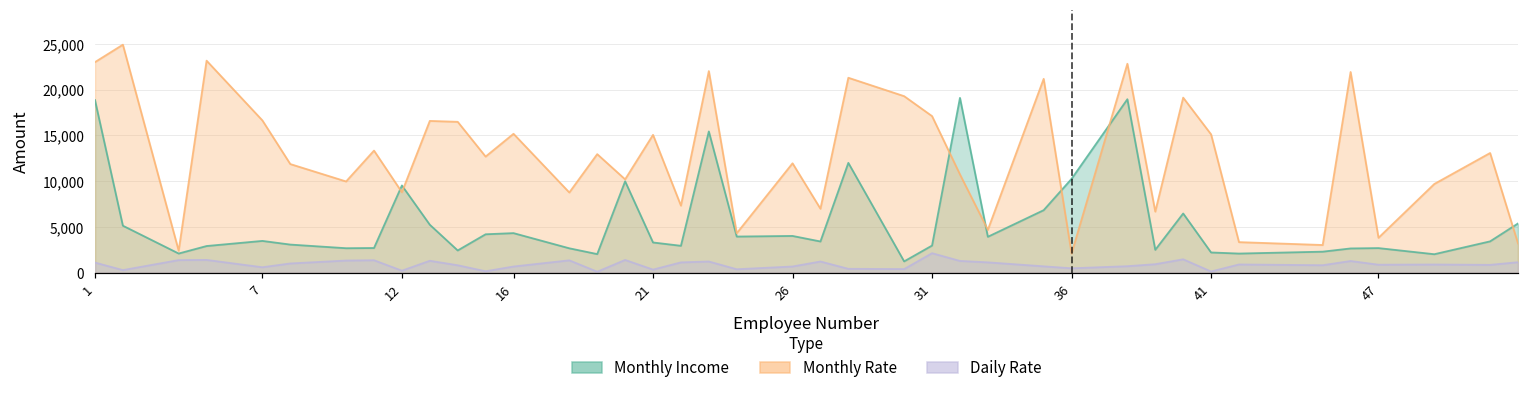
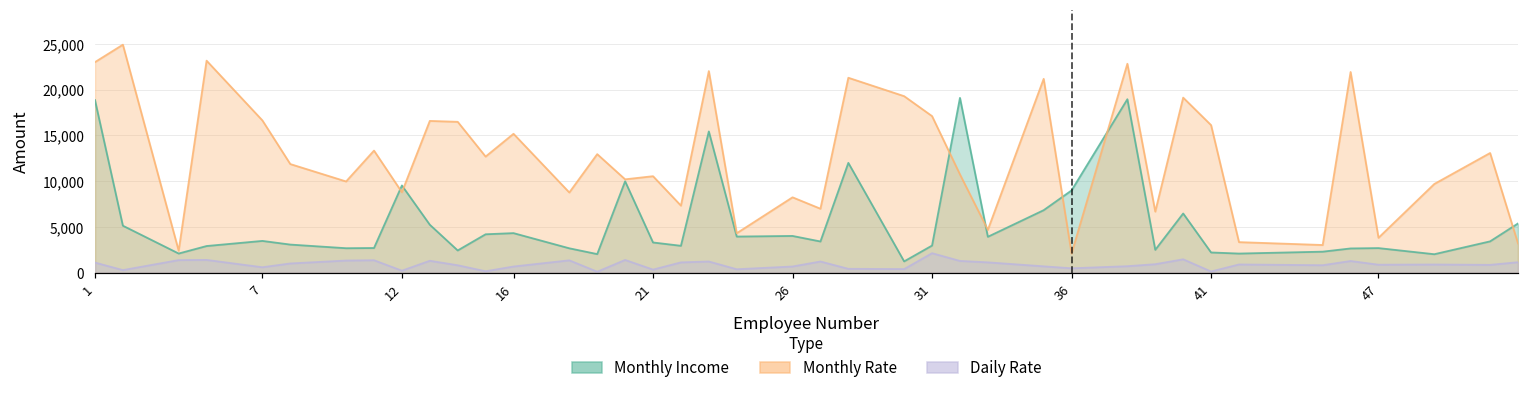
  {
    "Monthly Income": {
      "1": "19,000",
      "7": "3,000",
      "12": "10,000",
      "16": "4,000",
      "21": "3,000",
      "26": "4,000",
      "31": "3,000",
-     "36": "10,000",
+     "36": "9,000",
      "41": "2,000",
      "47": "3,000"
    },
    "Monthly Rate": {
      "1": "23,000",
      "7": "17,000",
      "12": "9,000",
      "16": "15,000",
-     "21": "15,000",
-     "26": "12,000",
+     "21": "11,000",
+     "26": "8,000",
      "31": "17,000",
      "36": "2,000",
-     "41": "15,000",
+     "41": "16,000",
      "47": "4,000"
    },
    "Daily Rate": {
      "1": "1,000",
      "7": "1,000",
      "12": "0",
      "16": "1,000",
      "21": "0",
      "26": "1,000",
      "31": "2,000",
      "36": "0",
      "41": "0",
      "47": "1,000"
    }
  }
